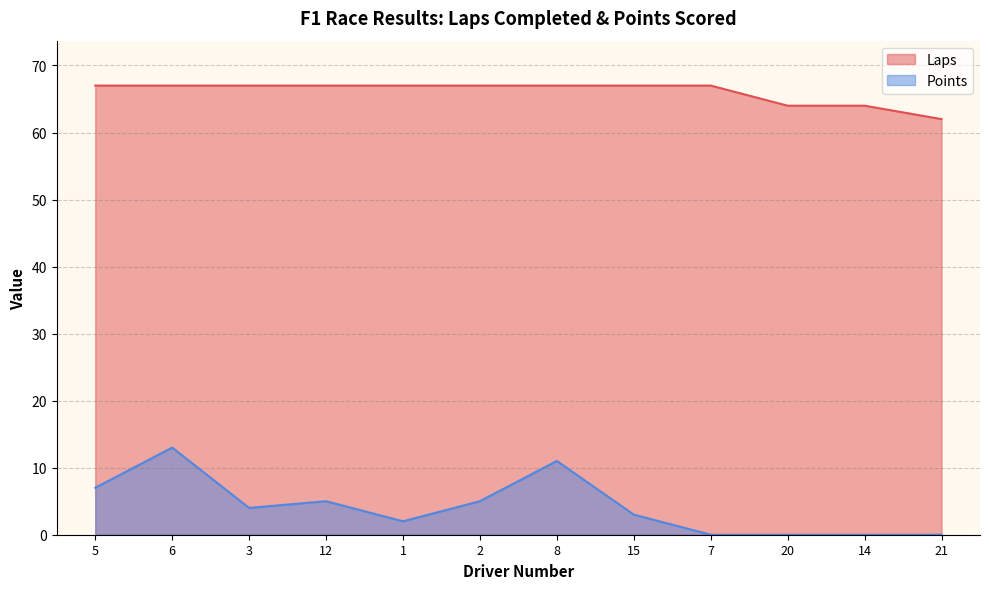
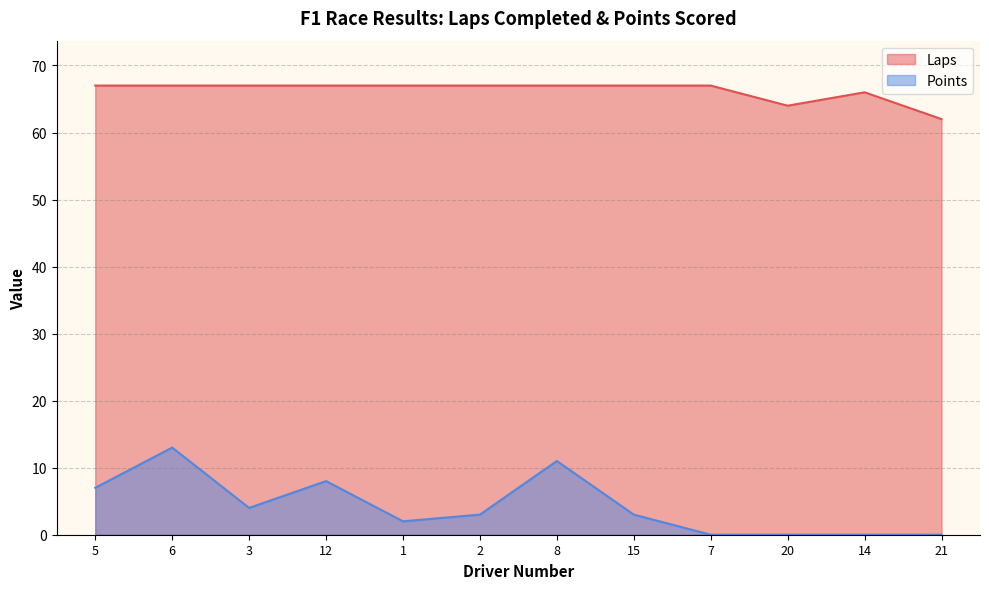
  {
    "Laps": {
      "5": 67,
      "6": 67,
      "3": 67,
      "12": 67,
      "1": 67,
      "2": 67,
      "8": 67,
      "15": 67,
      "7": 67,
      "20": 64,
-     "14": 64,
+     "14": 66,
      "21": 62
    },
    "Points": {
      "5": 7,
      "6": 13,
      "3": 4,
-     "12": 5,
+     "12": 8,
      "1": 2,
-     "2": 5,
+     "2": 3,
      "8": 11,
      "15": 3,
      "7": 0,
      "20": 0,
      "14": 0,
      "21": 0
    }
  }
